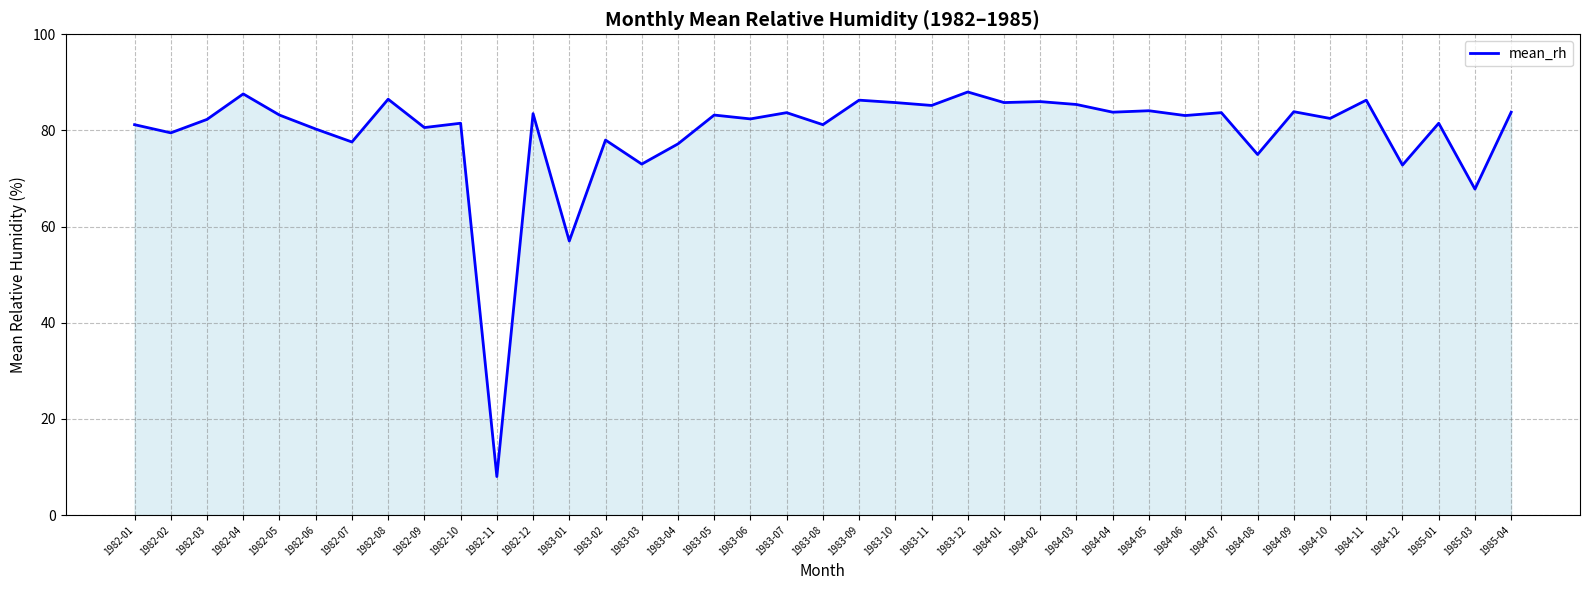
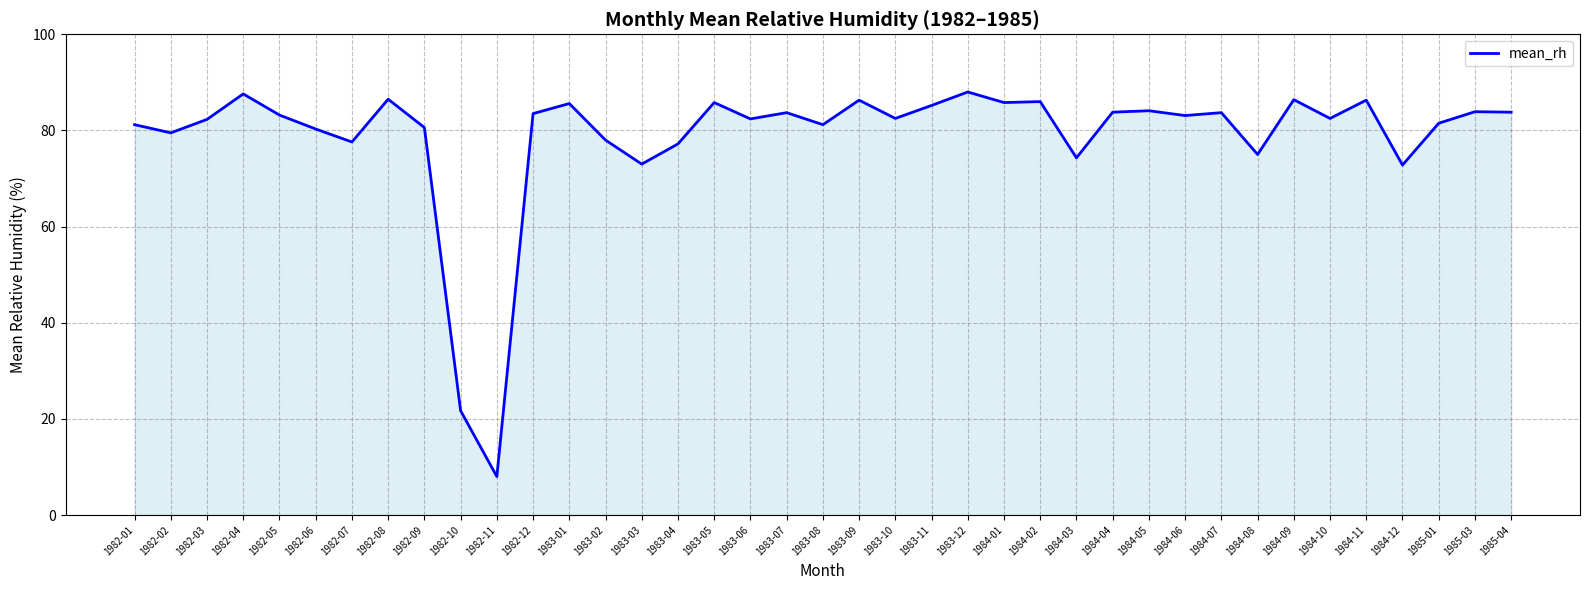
  {
    "1982-01": 81,
    "1982-02": 80,
    "1982-03": 82,
    "1982-04": 88,
    "1982-05": 83,
    "1982-06": 80,
    "1982-07": 78,
    "1982-08": 87,
    "1982-09": 81,
-   "1982-10": 82,
+   "1982-10": 22,
    "1982-11": 8,
    "1982-12": 84,
-   "1983-01": 57,
+   "1983-01": 86,
    "1983-02": 78,
    "1983-03": 73,
    "1983-04": 77,
-   "1983-05": 83,
+   "1983-05": 86,
    "1983-06": 82,
    "1983-07": 84,
    "1983-08": 81,
    "1983-09": 86,
-   "1983-10": 86,
+   "1983-10": 83,
    "1983-11": 85,
    "1983-12": 88,
    "1984-01": 86,
    "1984-02": 86,
-   "1984-03": 85,
+   "1984-03": 74,
    "1984-04": 84,
    "1984-05": 84,
    "1984-06": 83,
    "1984-07": 84,
    "1984-08": 75,
-   "1984-09": 84,
+   "1984-09": 86,
    "1984-10": 83,
    "1984-11": 86,
    "1984-12": 73,
    "1985-01": 82,
-   "1985-03": 68,
+   "1985-03": 84,
    "1985-04": 84
  }
